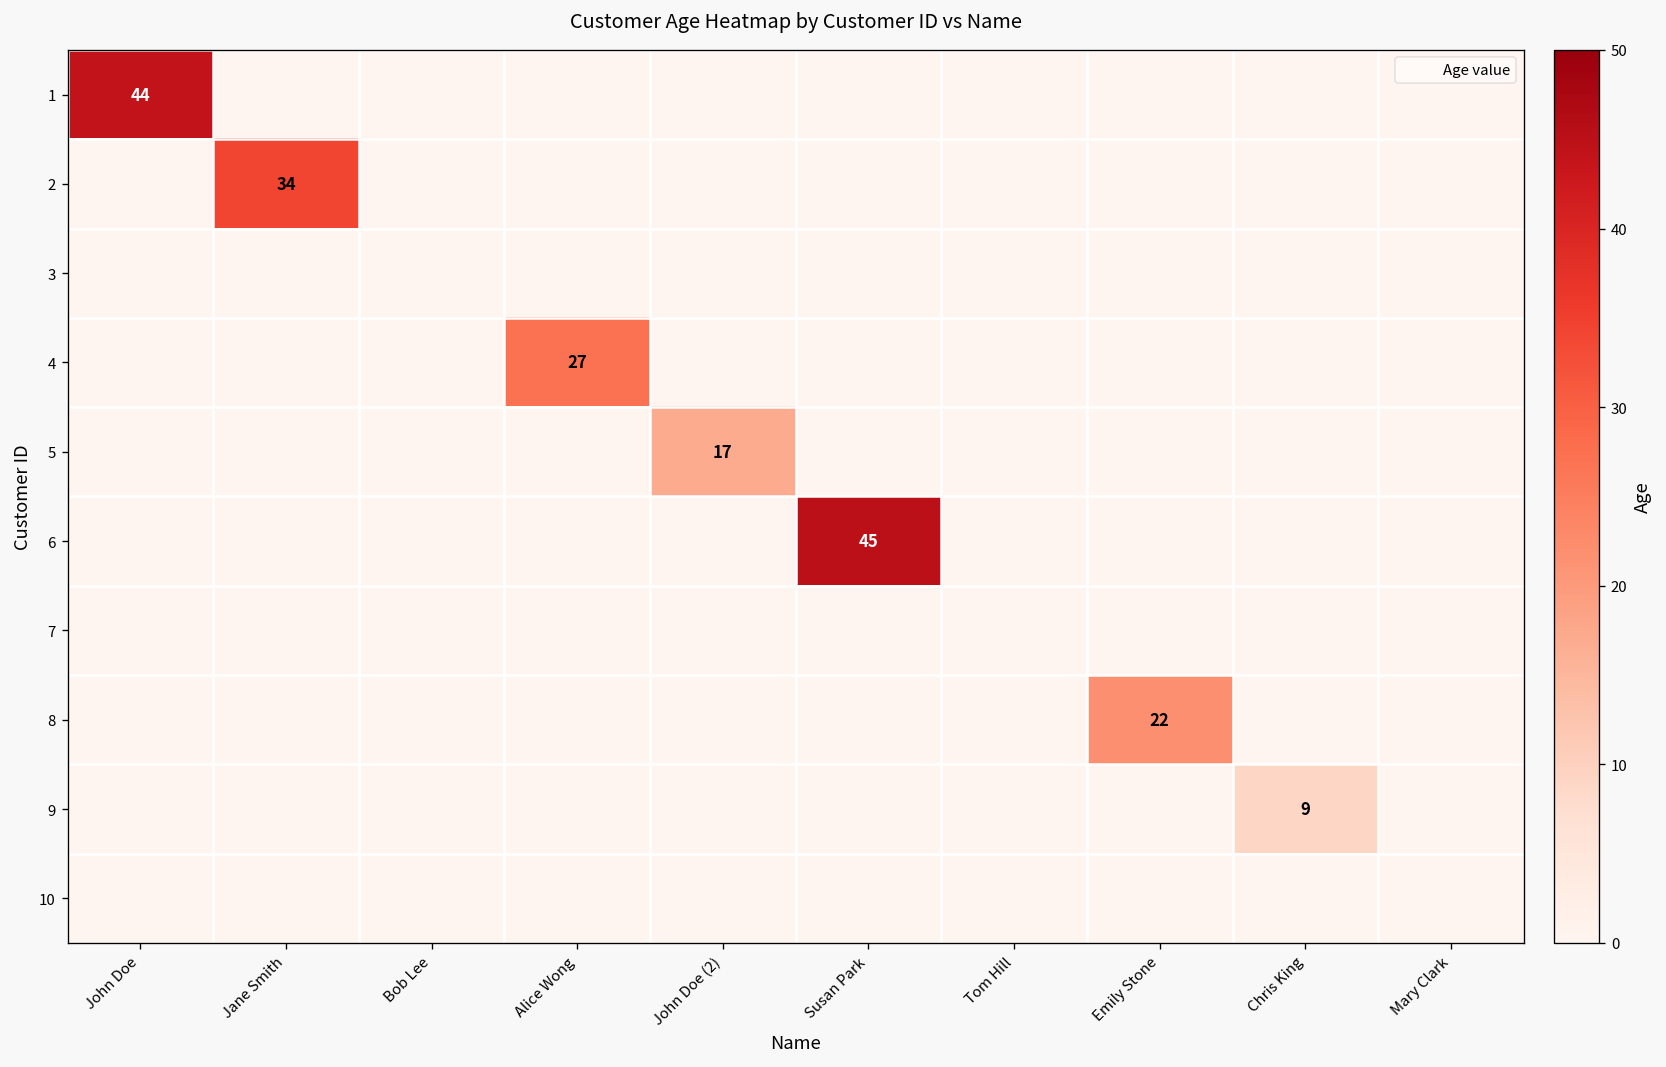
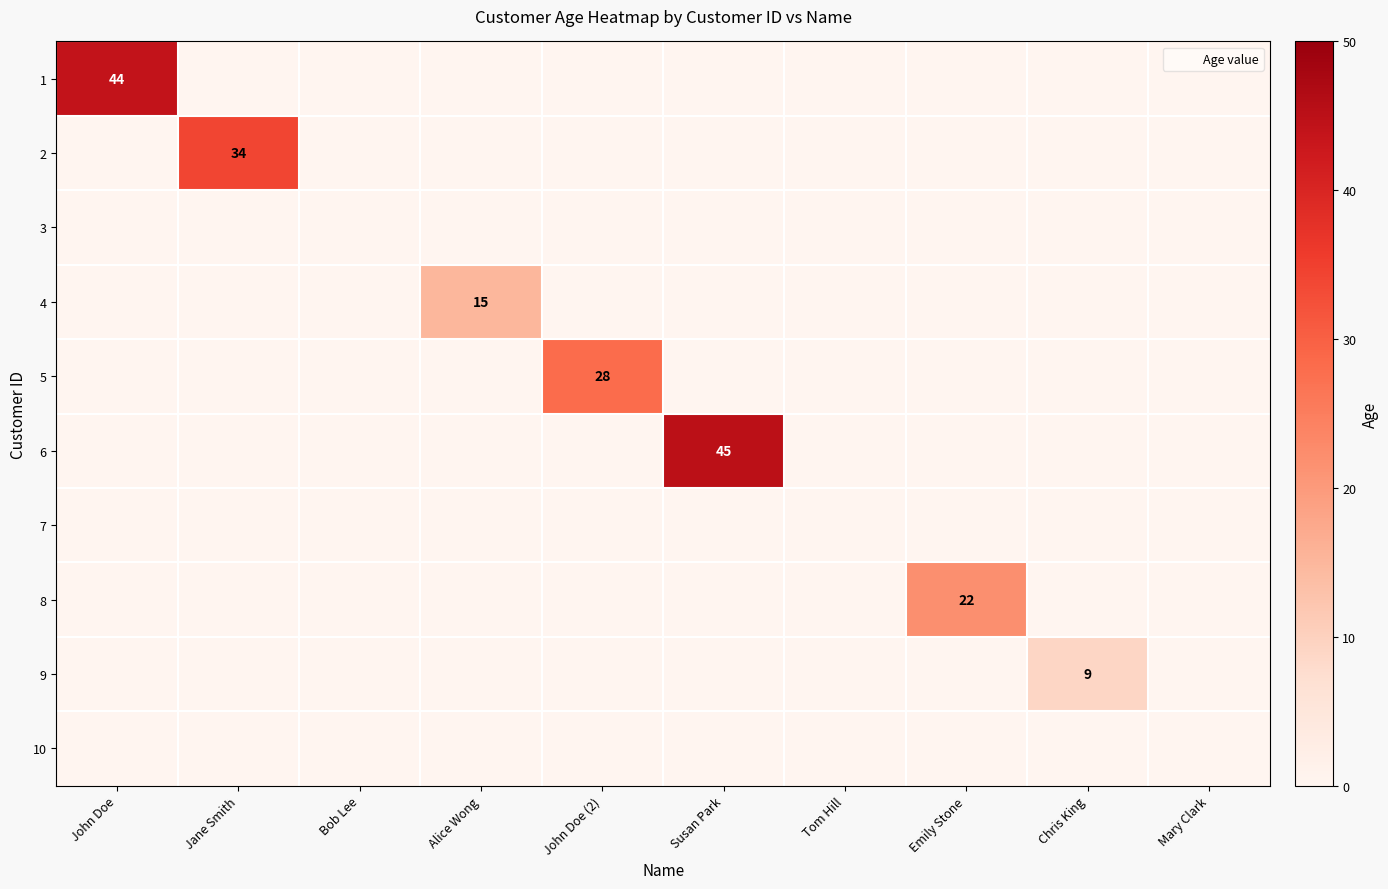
  {
    "1": {
      "John Doe": 44
    },
    "2": {
      "Jane Smith": 34
    },
    "4": {
-     "Alice Wong": 27
+     "Alice Wong": 15
    },
    "5": {
-     "John Doe (2)": 17
+     "John Doe (2)": 28
    },
    "6": {
      "Susan Park": 45
    },
    "8": {
      "Emily Stone": 22
    },
    "9": {
      "Chris King": 9
    }
  }
